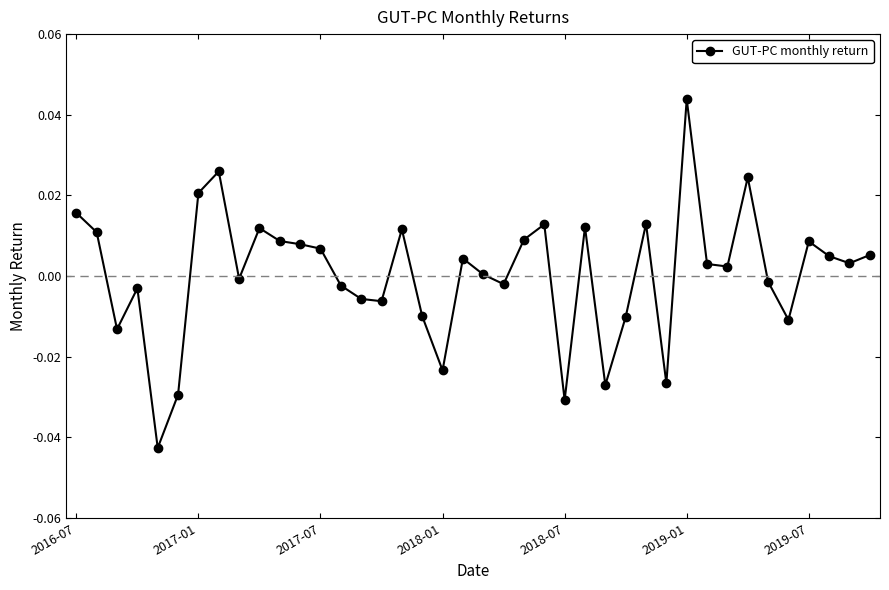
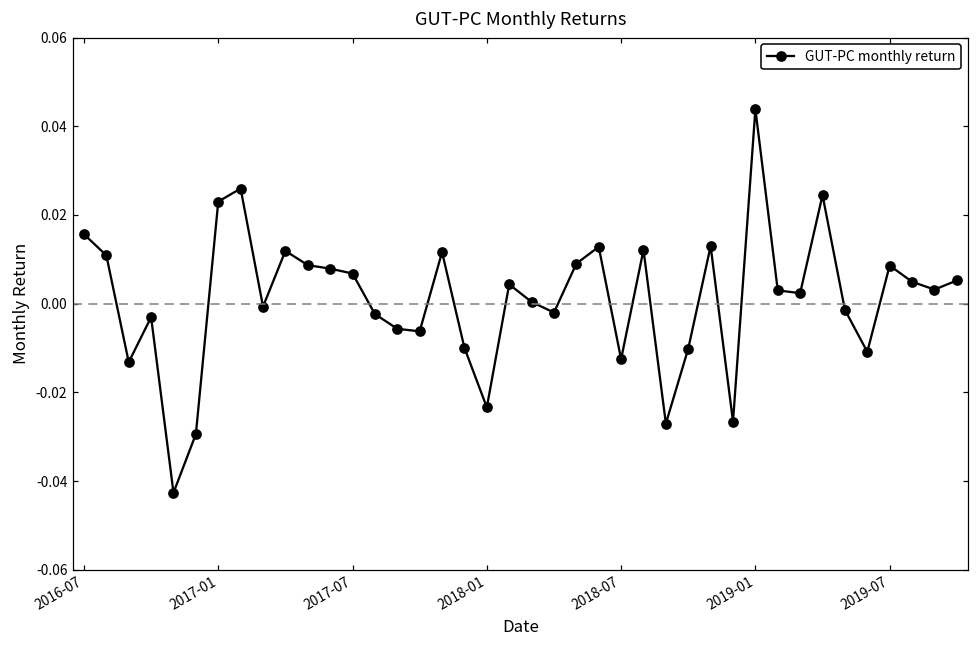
  {
    "2016-07": 0.016,
-   "2017-01": 0.021,
+   "2017-01": 0.023,
    "2017-07": 0.007,
    "2018-01": -0.023,
-   "2018-07": -0.031,
+   "2018-07": -0.012,
    "2019-01": 0.044,
    "2019-07": 0.009
  }
